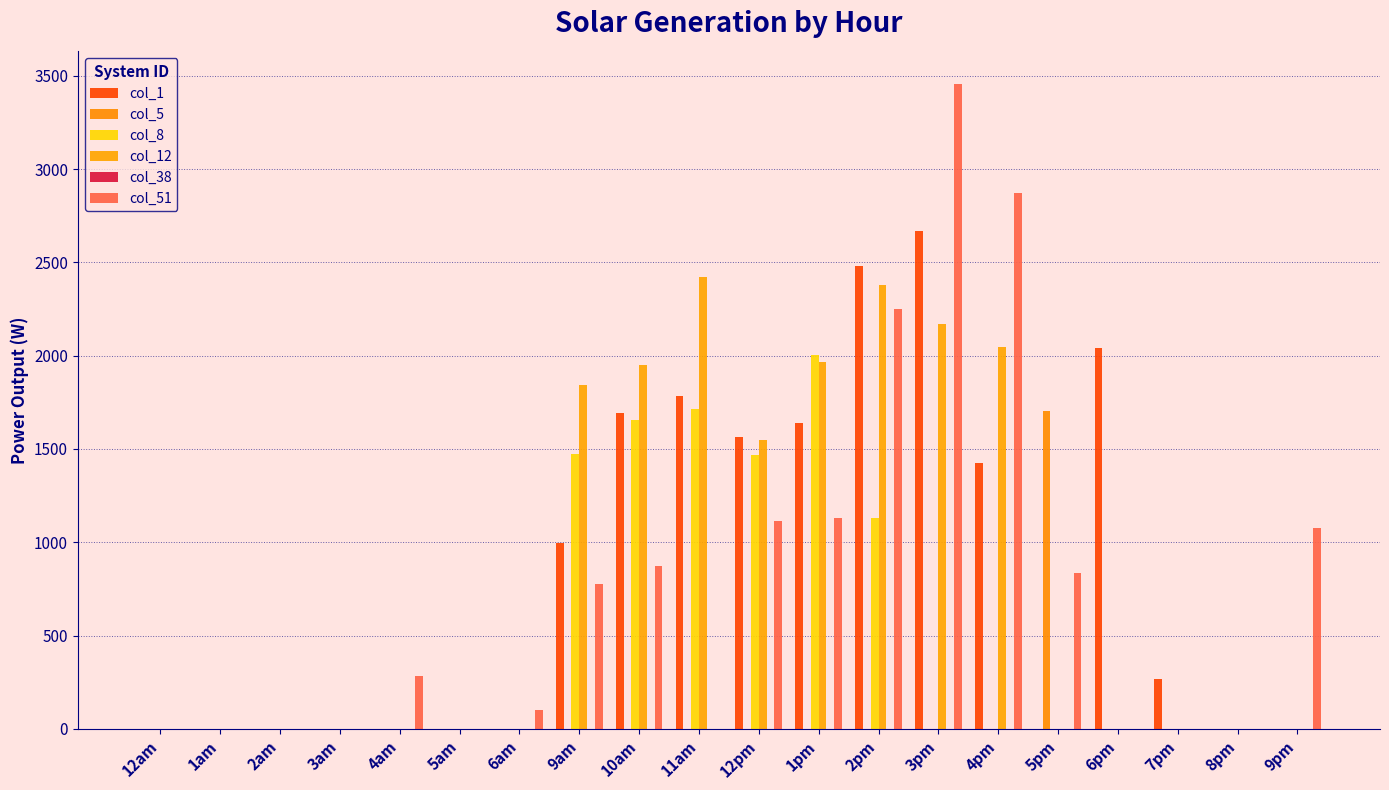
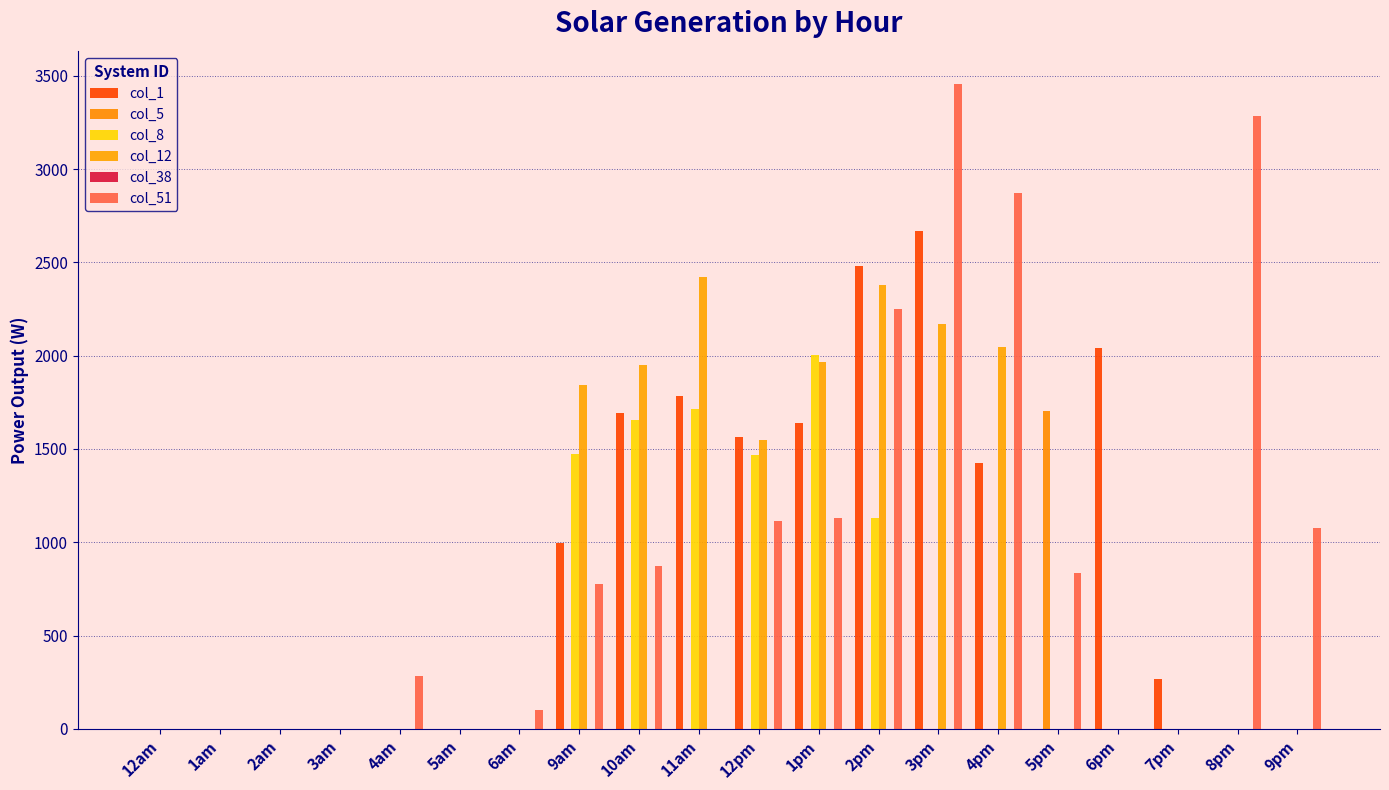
  {
    "col_1": {
      "12am": 0,
      "1am": 0,
      "2am": 0,
      "3am": 0,
      "4am": 0,
      "5am": 0,
      "6am": 0,
      "9am": 1000,
      "10am": 1690,
      "11am": 1780,
      "12pm": 1560,
      "1pm": 1640,
      "2pm": 2480,
      "3pm": 2670,
      "4pm": 1420,
      "5pm": 0,
      "6pm": 2040,
      "7pm": 270,
      "8pm": 0,
      "9pm": 0
    },
    "col_38": {
      "12am": 0,
      "1am": 0,
      "2am": 0,
      "3am": 0,
      "4am": 0,
      "5am": 0,
      "6am": 0,
      "9am": 0,
      "10am": 0,
      "11am": 0,
      "12pm": 0,
      "1pm": 0,
      "2pm": 0,
      "3pm": 0,
      "4pm": 0,
      "5pm": 0,
      "6pm": 0,
      "7pm": 0,
      "8pm": 0,
      "9pm": 0
    },
    "col_51": {
      "12am": 0,
      "1am": 0,
      "2am": 0,
      "3am": 0,
      "4am": 280,
      "5am": 0,
      "6am": 100,
      "9am": 780,
      "10am": 870,
      "11am": 0,
      "12pm": 1110,
      "1pm": 1130,
      "2pm": 2250,
      "3pm": 3460,
      "4pm": 2870,
      "5pm": 830,
      "6pm": 0,
      "7pm": 0,
-     "8pm": 0,
+     "8pm": 3280,
      "9pm": 1080
    }
  }
